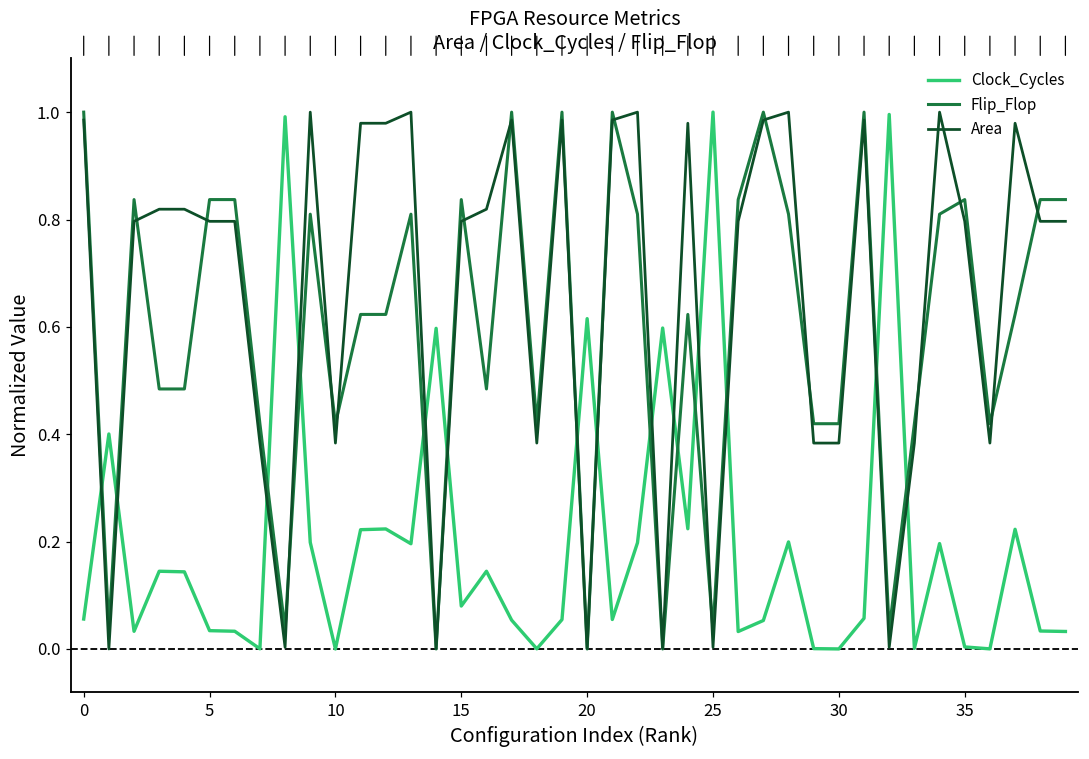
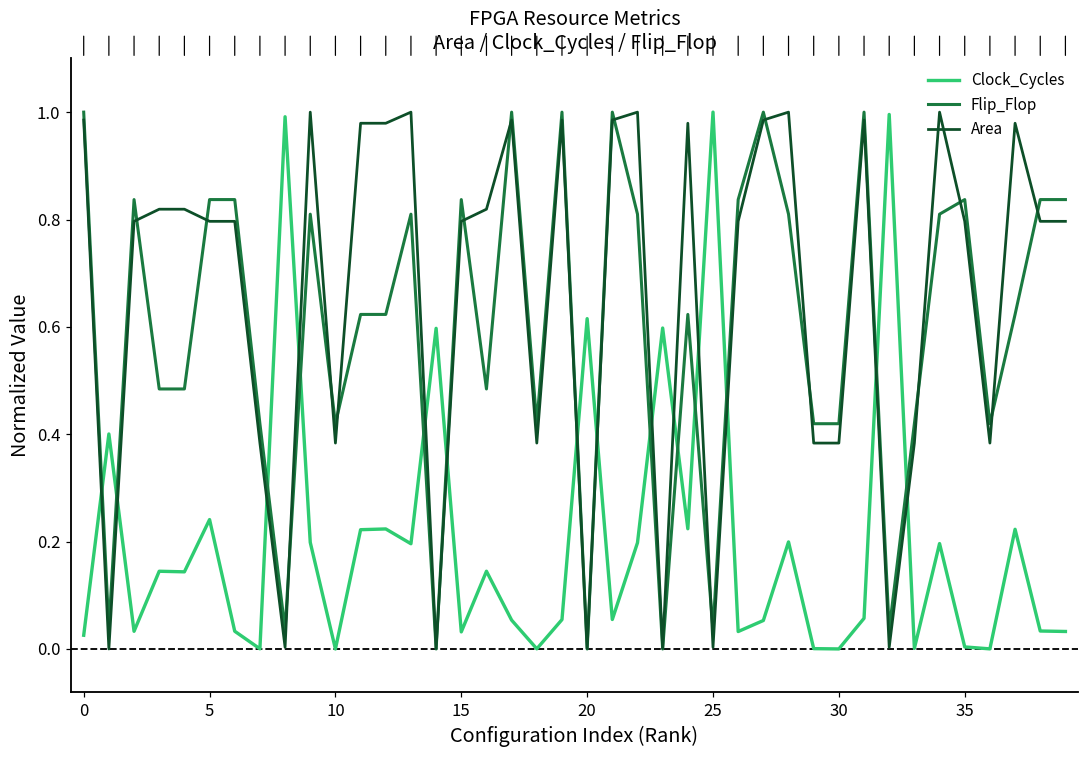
  {
    "Clock_Cycles": {
-     "0": 0.06,
-     "5": 0.03,
+     "0": 0.03,
+     "5": 0.24,
      "10": 0.00,
-     "15": 0.08,
+     "15": 0.03,
      "20": 0.62,
      "25": 1.00,
      "30": 0.00,
      "35": 0.00
    }
  }
